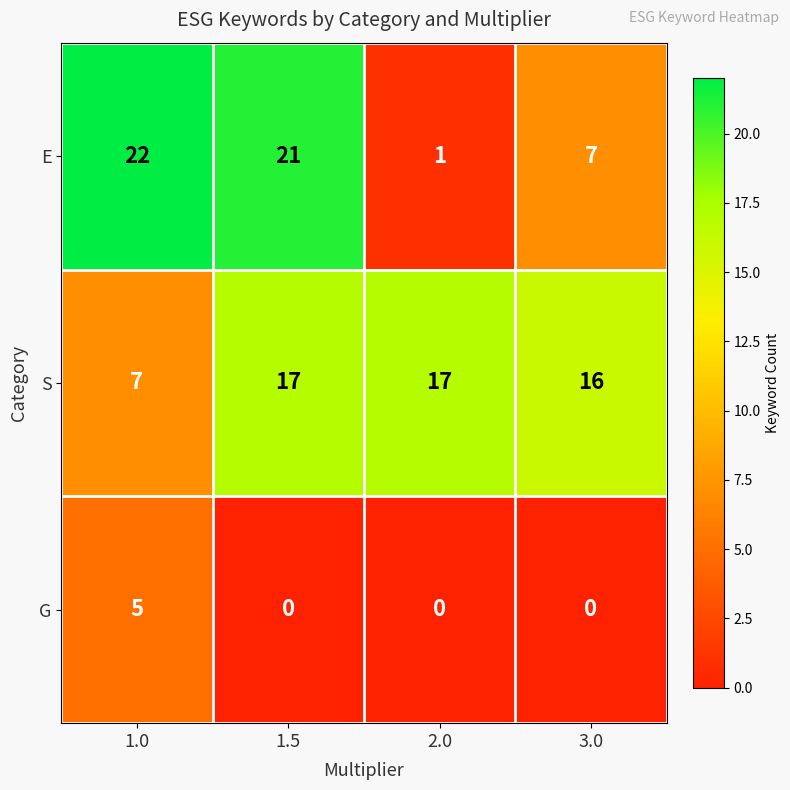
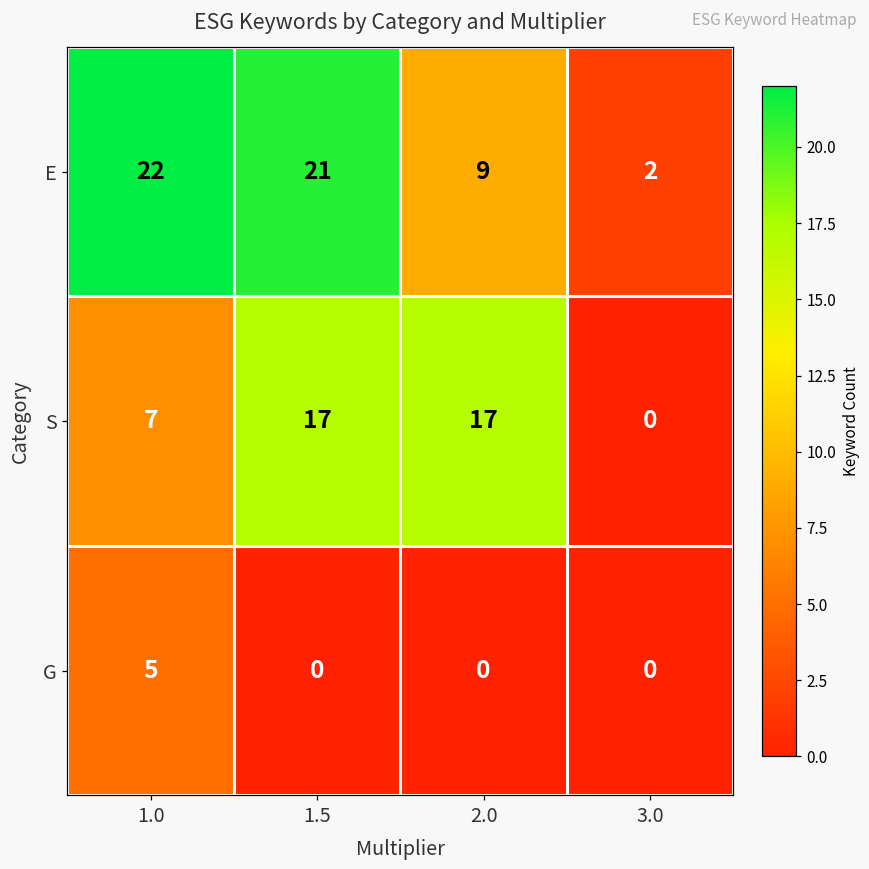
  {
    "E": {
      "1.0": 22,
      "1.5": 21,
-     "2.0": 1,
-     "3.0": 7
+     "2.0": 9,
+     "3.0": 2
    },
    "S": {
      "1.0": 7,
      "1.5": 17,
      "2.0": 17,
-     "3.0": 16
+     "3.0": 0
    },
    "G": {
      "1.0": 5,
      "1.5": 0,
      "2.0": 0,
      "3.0": 0
    }
  }
